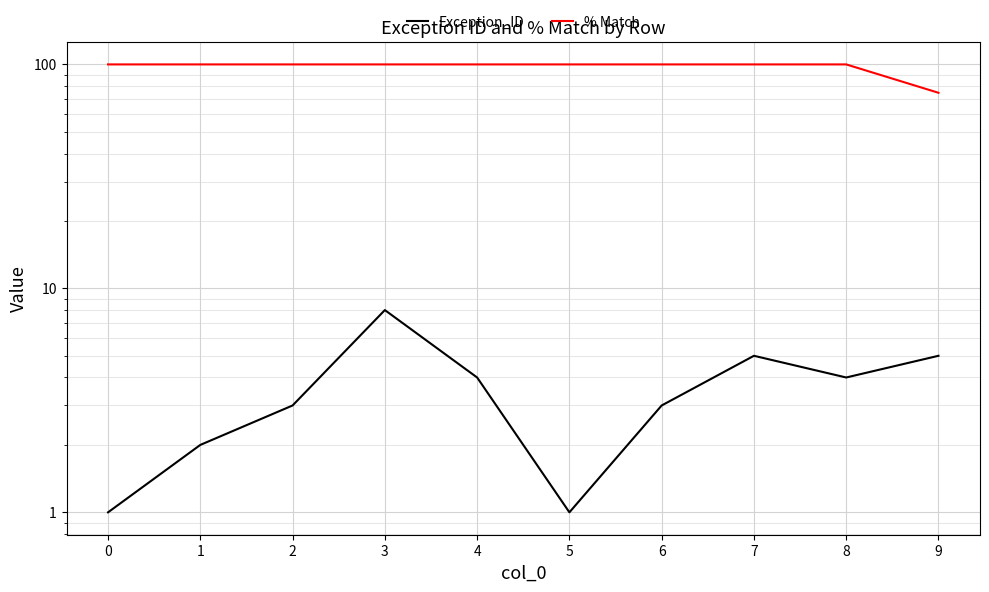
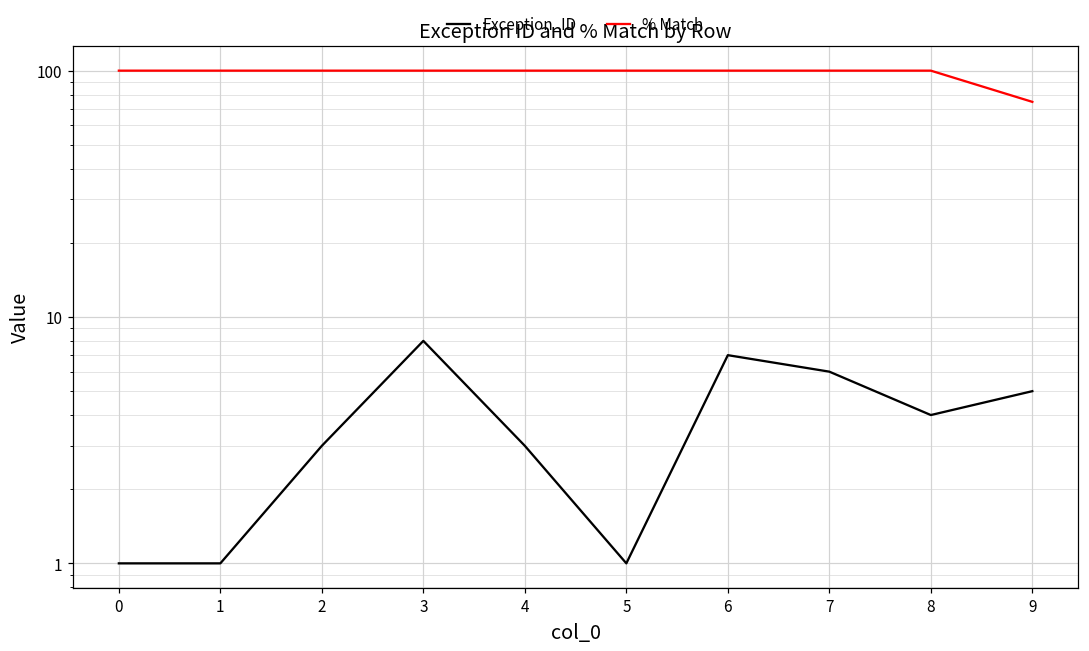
  {
    "Exception_ID": {
      "0": 1,
-     "1": 2,
+     "1": 1,
      "2": 3,
      "3": 8,
-     "4": 4,
+     "4": 3,
      "5": 1,
-     "6": 3,
-     "7": 5,
+     "6": 7,
+     "7": 6,
      "8": 4,
      "9": 5
    },
    "% Match": {
      "0": 100,
      "1": 100,
      "2": 100,
      "3": 100,
      "4": 100,
      "5": 100,
      "6": 100,
      "7": 100,
      "8": 100,
      "9": 75
    }
  }
